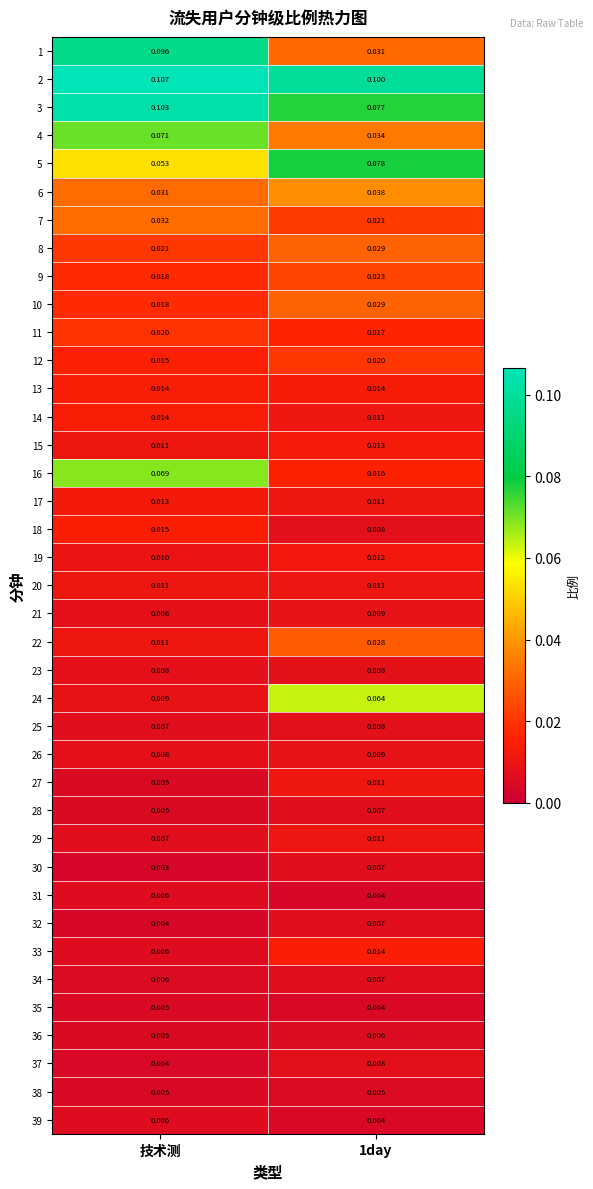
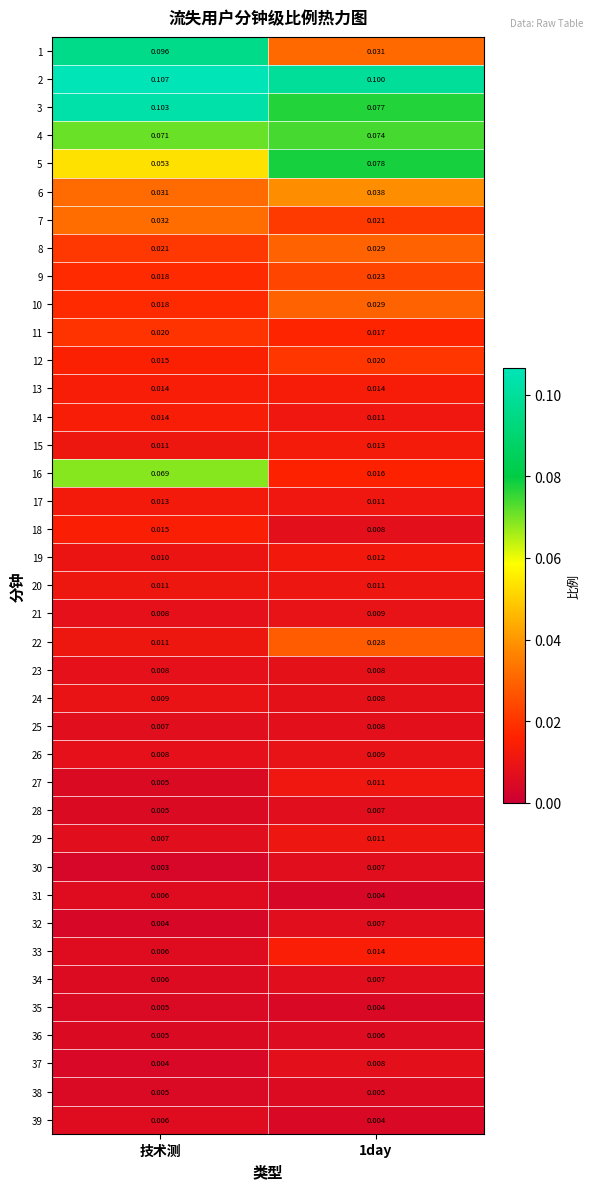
  {
    "1": {
      "技术测": 0.096,
      "1day": 0.031
    },
    "2": {
      "技术测": 0.107,
      "1day": 0.100
    },
    "3": {
      "技术测": 0.103,
      "1day": 0.077
    },
    "4": {
      "技术测": 0.071,
-     "1day": 0.034
+     "1day": 0.074
    },
    "5": {
      "技术测": 0.053,
      "1day": 0.078
    },
    "6": {
      "技术测": 0.031,
      "1day": 0.038
    },
    "7": {
      "技术测": 0.032,
      "1day": 0.021
    },
    "8": {
      "技术测": 0.021,
      "1day": 0.029
    },
    "9": {
      "技术测": 0.018,
      "1day": 0.023
    },
    "10": {
      "技术测": 0.018,
      "1day": 0.029
    },
    "11": {
      "技术测": 0.020,
      "1day": 0.017
    },
    "12": {
      "技术测": 0.015,
      "1day": 0.020
    },
    "13": {
      "技术测": 0.014,
      "1day": 0.014
    },
    "14": {
      "技术测": 0.014,
      "1day": 0.011
    },
    "15": {
      "技术测": 0.011,
      "1day": 0.013
    },
    "16": {
      "技术测": 0.069,
      "1day": 0.016
    },
    "17": {
      "技术测": 0.013,
      "1day": 0.011
    },
    "18": {
      "技术测": 0.015,
      "1day": 0.008
    },
    "19": {
      "技术测": 0.010,
      "1day": 0.012
    },
    "20": {
      "技术测": 0.011,
      "1day": 0.011
    },
    "21": {
      "技术测": 0.008,
      "1day": 0.009
    },
    "22": {
      "技术测": 0.011,
      "1day": 0.028
    },
    "23": {
      "技术测": 0.008,
      "1day": 0.008
    },
    "24": {
      "技术测": 0.009,
-     "1day": 0.064
+     "1day": 0.008
    },
    "25": {
      "技术测": 0.007,
      "1day": 0.008
    },
    "26": {
      "技术测": 0.008,
      "1day": 0.009
    },
    "27": {
      "技术测": 0.005,
      "1day": 0.011
    },
    "28": {
      "技术测": 0.005,
      "1day": 0.007
    },
    "29": {
      "技术测": 0.007,
      "1day": 0.011
    },
    "30": {
      "技术测": 0.003,
      "1day": 0.007
    },
    "31": {
      "技术测": 0.006,
      "1day": 0.004
    },
    "32": {
      "技术测": 0.004,
      "1day": 0.007
    },
    "33": {
      "技术测": 0.006,
      "1day": 0.014
    },
    "34": {
      "技术测": 0.006,
      "1day": 0.007
    },
    "35": {
      "技术测": 0.005,
      "1day": 0.004
    },
    "36": {
      "技术测": 0.005,
      "1day": 0.006
    },
    "37": {
      "技术测": 0.004,
      "1day": 0.008
    },
    "38": {
      "技术测": 0.005,
      "1day": 0.005
    },
    "39": {
      "技术测": 0.006,
      "1day": 0.004
    }
  }
